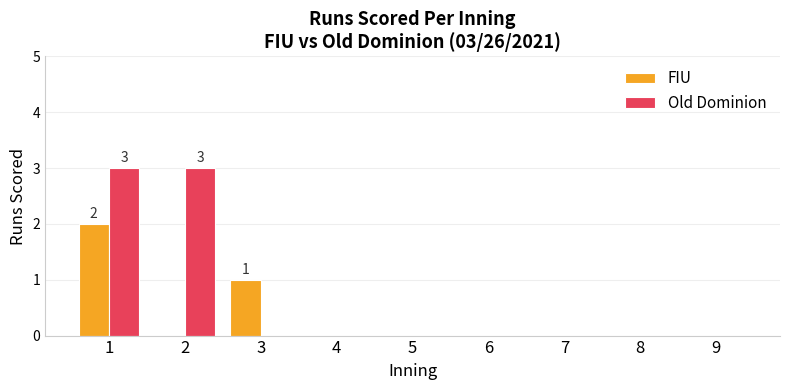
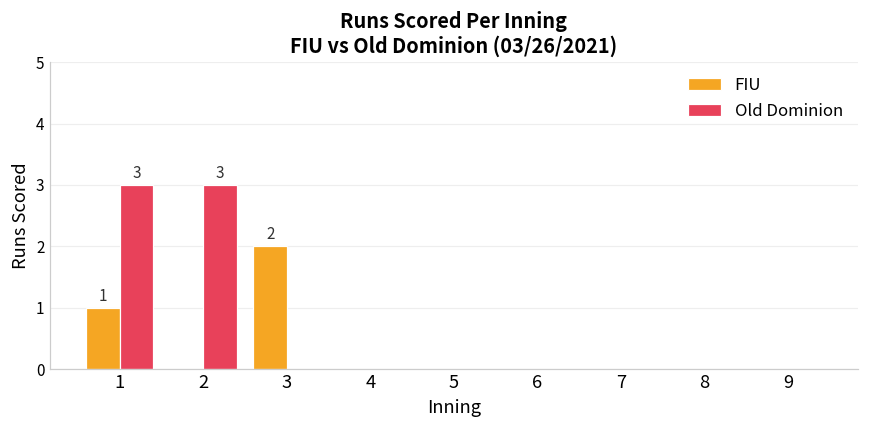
  {
    "FIU": {
-     "1": 2,
-     "3": 1
+     "1": 1,
+     "3": 2
    },
    "Old Dominion": {
      "1": 3,
      "2": 3
    }
  }
